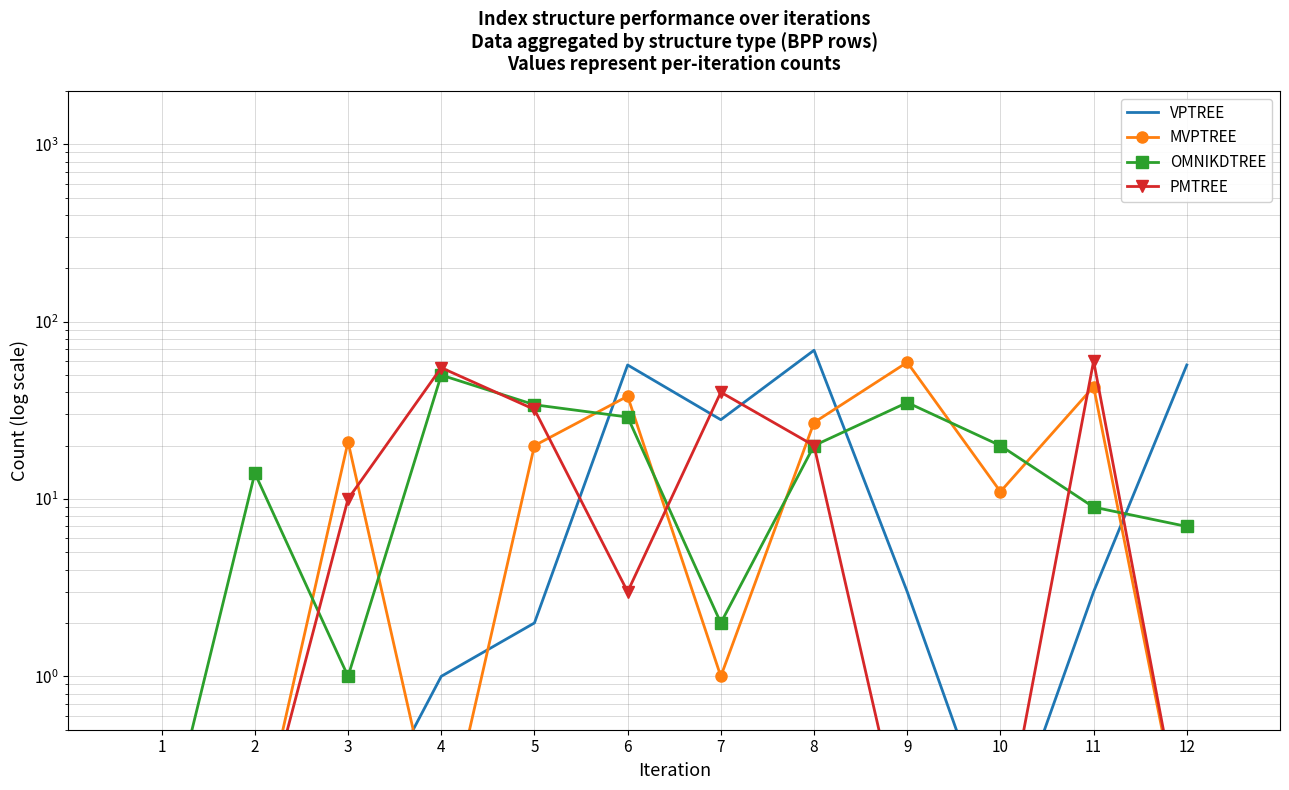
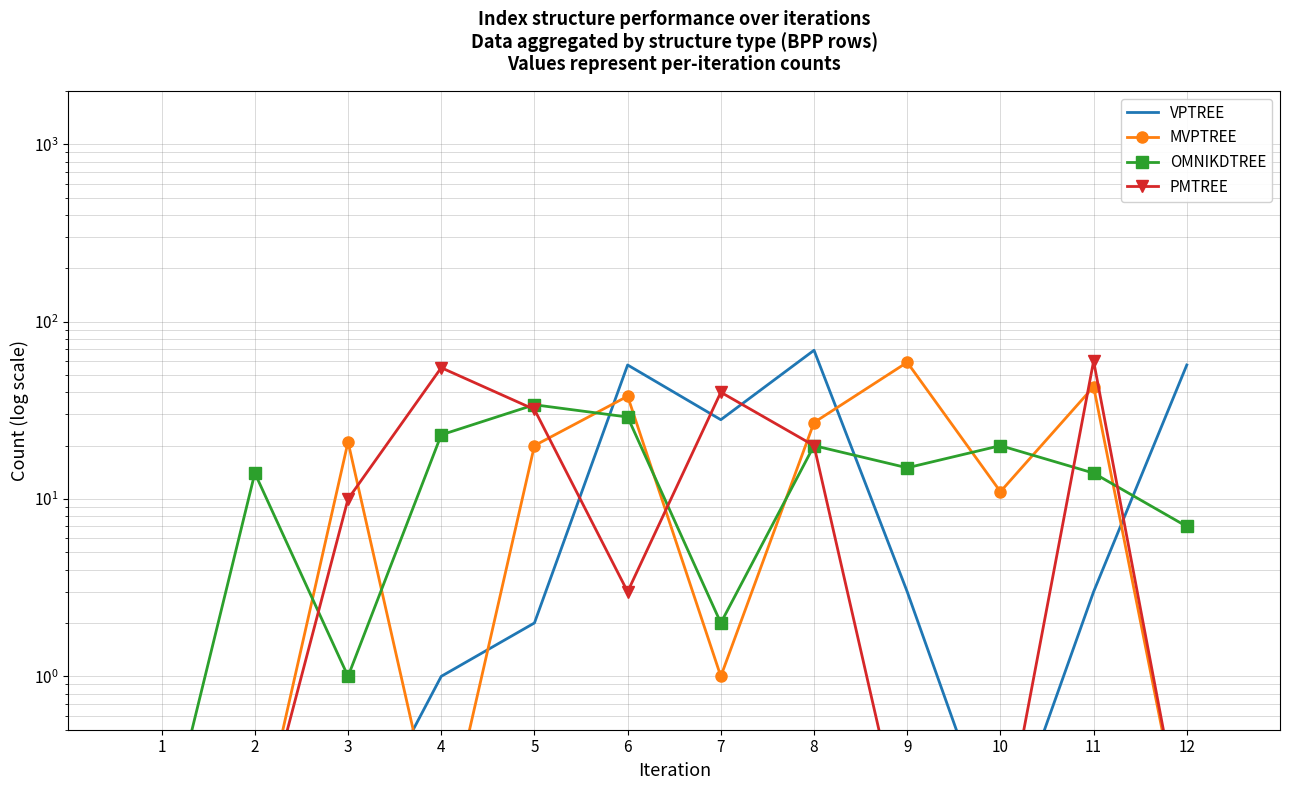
  {
    "VPTREE": {
      "4": 1,
      "5": 2,
      "6": 57,
      "7": 28,
      "8": 69,
      "9": 3,
      "11": 3,
      "12": 57
    },
    "MVPTREE": {
      "3": 21,
      "5": 20,
      "6": 38,
      "7": 1,
      "8": 27,
      "9": 59,
      "10": 11,
      "11": 43
    },
    "OMNIKDTREE": {
      "2": 14,
      "3": 1,
-     "4": 50,
+     "4": 23,
      "5": 34,
      "6": 29,
      "7": 2,
-     "9": 35,
+     "9": 15,
      "10": 20,
-     "11": 9,
+     "11": 14,
      "12": 7
    },
    "PMTREE": {
      "3": 10,
      "4": 55,
      "5": 32,
      "6": 3,
      "7": 40,
      "11": 60
    }
  }
